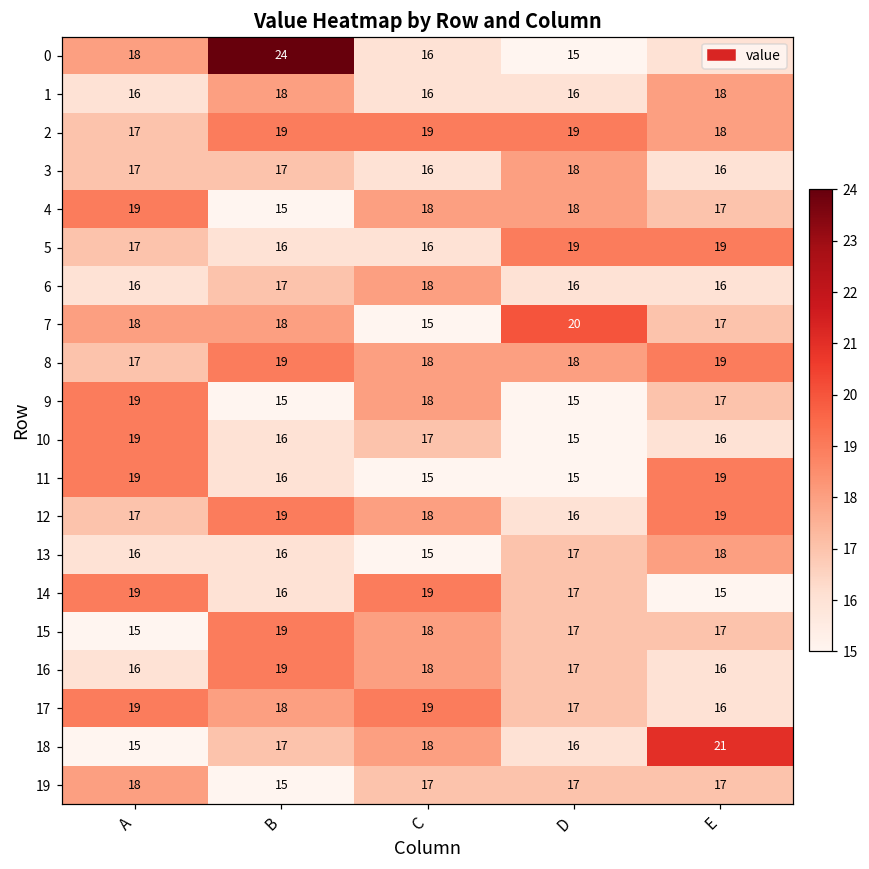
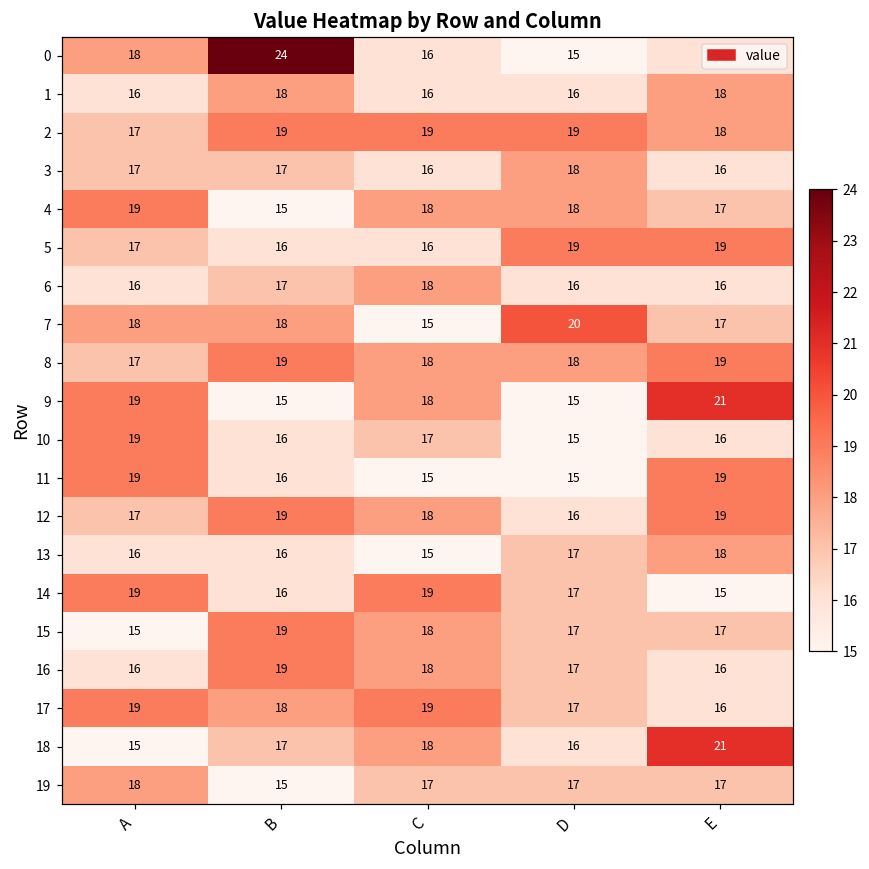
  {
    "0": {
      "A": 18,
      "B": 24,
      "C": 16,
      "D": 15
    },
    "1": {
      "A": 16,
      "B": 18,
      "C": 16,
      "D": 16,
      "E": 18
    },
    "2": {
      "A": 17,
      "B": 19,
      "C": 19,
      "D": 19,
      "E": 18
    },
    "3": {
      "A": 17,
      "B": 17,
      "C": 16,
      "D": 18,
      "E": 16
    },
    "4": {
      "A": 19,
      "B": 15,
      "C": 18,
      "D": 18,
      "E": 17
    },
    "5": {
      "A": 17,
      "B": 16,
      "C": 16,
      "D": 19,
      "E": 19
    },
    "6": {
      "A": 16,
      "B": 17,
      "C": 18,
      "D": 16,
      "E": 16
    },
    "7": {
      "A": 18,
      "B": 18,
      "C": 15,
      "D": 20,
      "E": 17
    },
    "8": {
      "A": 17,
      "B": 19,
      "C": 18,
      "D": 18,
      "E": 19
    },
    "9": {
      "A": 19,
      "B": 15,
      "C": 18,
      "D": 15,
-     "E": 17
+     "E": 21
    },
    "10": {
      "A": 19,
      "B": 16,
      "C": 17,
      "D": 15,
      "E": 16
    },
    "11": {
      "A": 19,
      "B": 16,
      "C": 15,
      "D": 15,
      "E": 19
    },
    "12": {
      "A": 17,
      "B": 19,
      "C": 18,
      "D": 16,
      "E": 19
    },
    "13": {
      "A": 16,
      "B": 16,
      "C": 15,
      "D": 17,
      "E": 18
    },
    "14": {
      "A": 19,
      "B": 16,
      "C": 19,
      "D": 17,
      "E": 15
    },
    "15": {
      "A": 15,
      "B": 19,
      "C": 18,
      "D": 17,
      "E": 17
    },
    "16": {
      "A": 16,
      "B": 19,
      "C": 18,
      "D": 17,
      "E": 16
    },
    "17": {
      "A": 19,
      "B": 18,
      "C": 19,
      "D": 17,
      "E": 16
    },
    "18": {
      "A": 15,
      "B": 17,
      "C": 18,
      "D": 16,
      "E": 21
    },
    "19": {
      "A": 18,
      "B": 15,
      "C": 17,
      "D": 17,
      "E": 17
    }
  }
